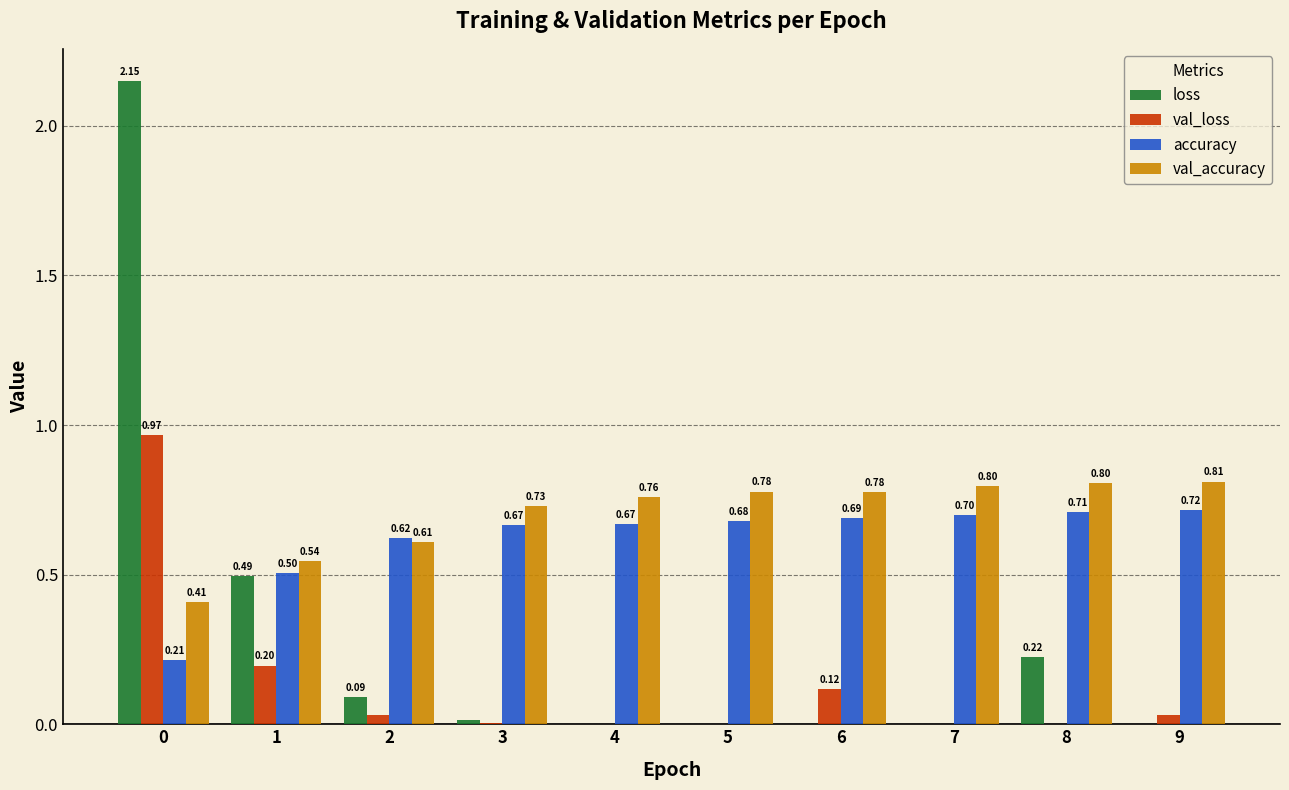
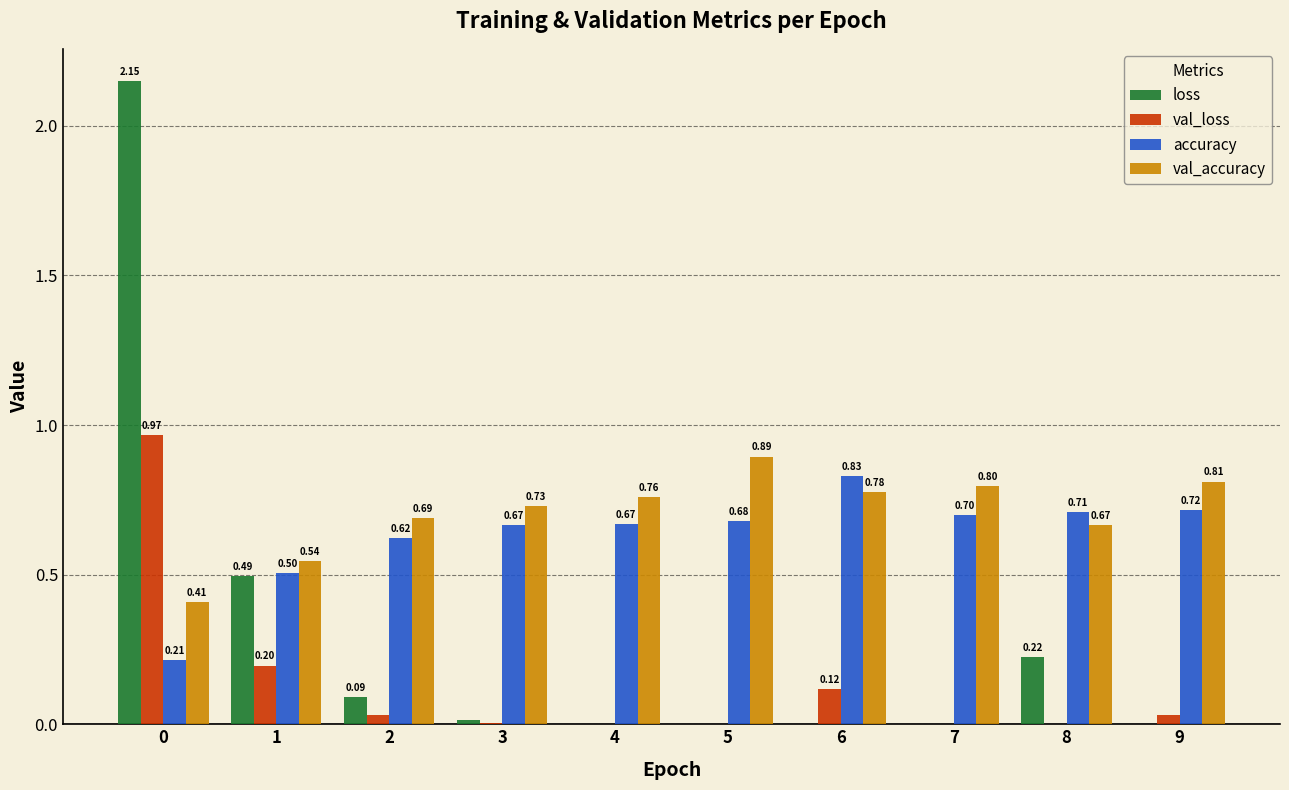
  {
    "loss": {
      "0": 2.15,
      "1": 0.49,
      "2": 0.09,
      "8": 0.22
    },
    "val_loss": {
      "0": 0.97,
      "1": 0.20,
      "6": 0.12
    },
    "accuracy": {
      "0": 0.21,
      "1": 0.50,
      "2": 0.62,
      "3": 0.67,
      "4": 0.67,
      "5": 0.68,
-     "6": 0.69,
+     "6": 0.83,
      "7": 0.70,
      "8": 0.71,
      "9": 0.72
    },
    "val_accuracy": {
      "0": 0.41,
      "1": 0.54,
-     "2": 0.61,
+     "2": 0.69,
      "3": 0.73,
      "4": 0.76,
-     "5": 0.78,
+     "5": 0.89,
      "6": 0.78,
      "7": 0.80,
-     "8": 0.80,
+     "8": 0.67,
      "9": 0.81
    }
  }
